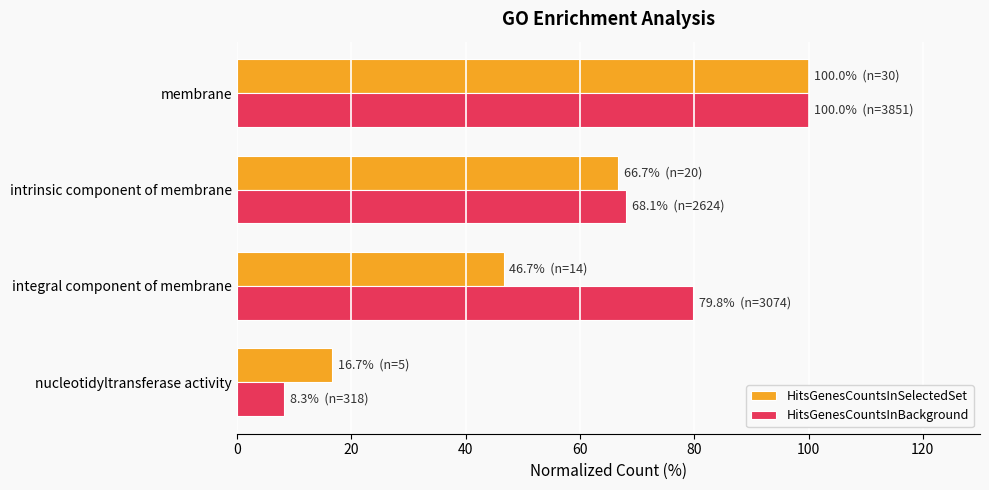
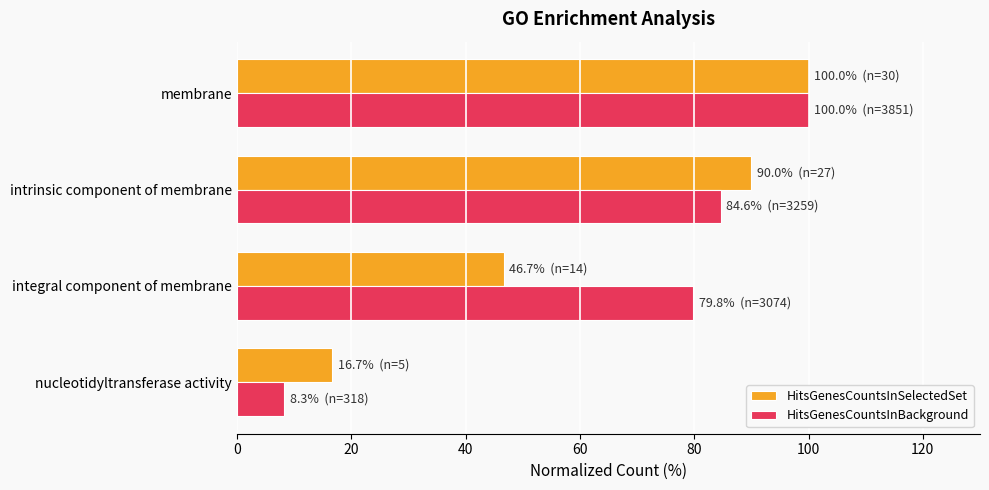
  {
    "HitsGenesCountsInSelectedSet": {
      "membrane": "100.0%",
-     "intrinsic component of membrane": "66.7% (n=20)",
+     "intrinsic component of membrane": "90.0% (n=27)",
      "integral component of membrane": "46.7%",
      "nucleotidyltransferase activity": "16.7%"
    },
    "HitsGenesCountsInBackground": {
      "membrane": "100.0%",
-     "intrinsic component of membrane": "68.1% (n=2624)",
+     "intrinsic component of membrane": "84.6% (n=3259)",
      "integral component of membrane": "79.8%",
      "nucleotidyltransferase activity": "8.3%"
    }
  }
